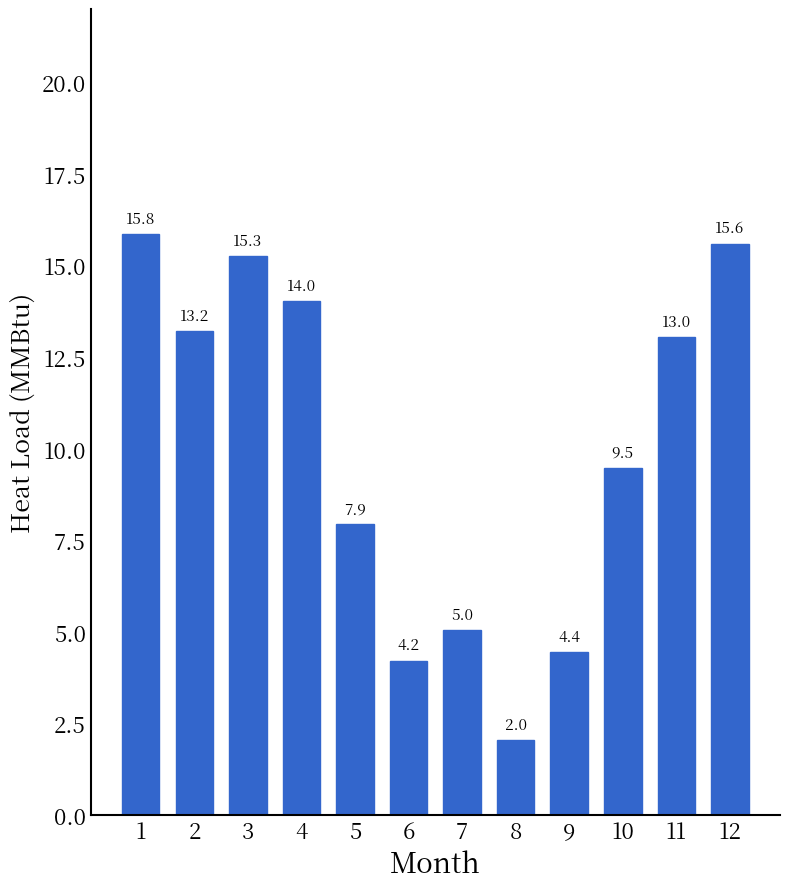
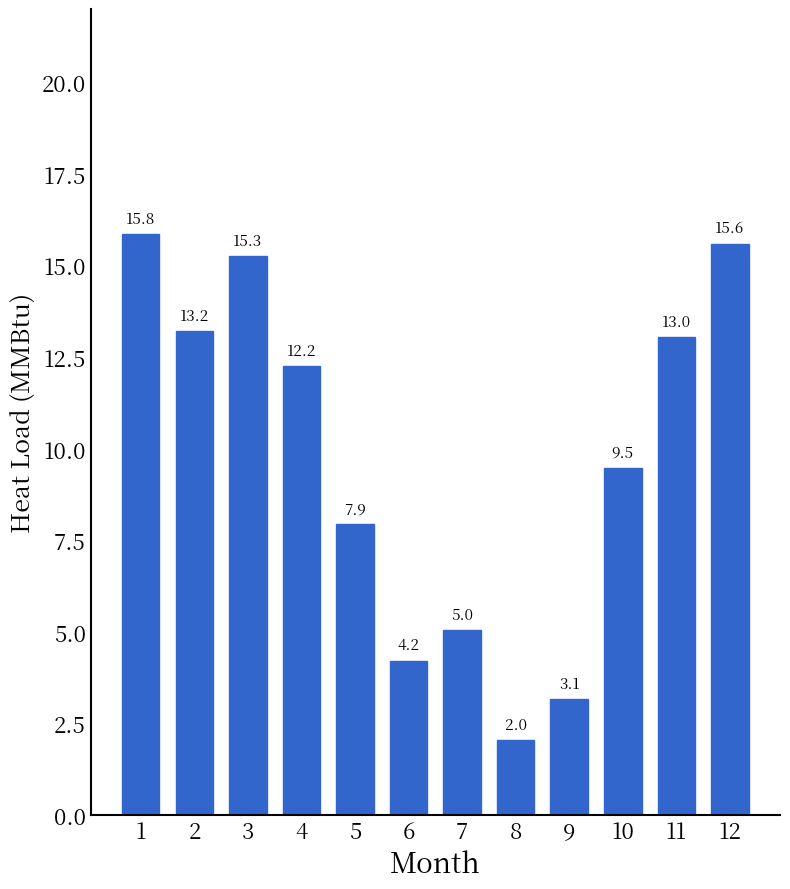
  {
    "1": 15.8,
    "2": 13.2,
    "3": 15.3,
-   "4": 14.0,
+   "4": 12.2,
    "5": 7.9,
    "6": 4.2,
    "7": 5.0,
    "8": 2.0,
-   "9": 4.4,
+   "9": 3.1,
    "10": 9.5,
    "11": 13.0,
    "12": 15.6
  }
